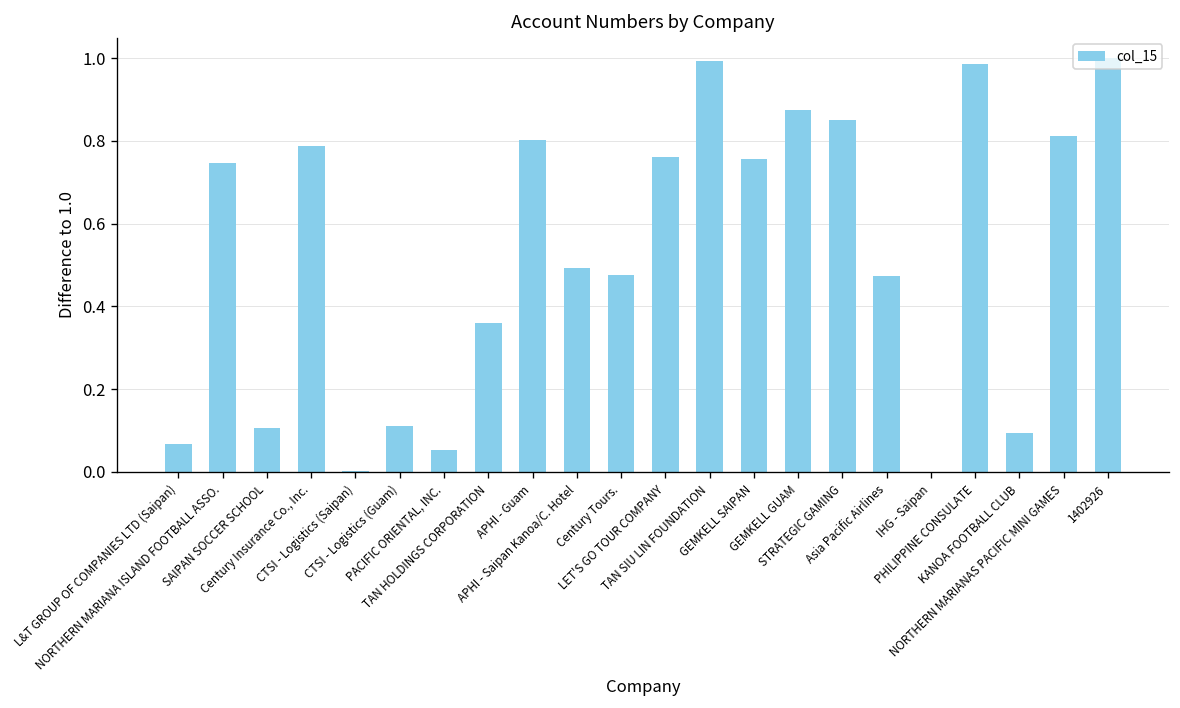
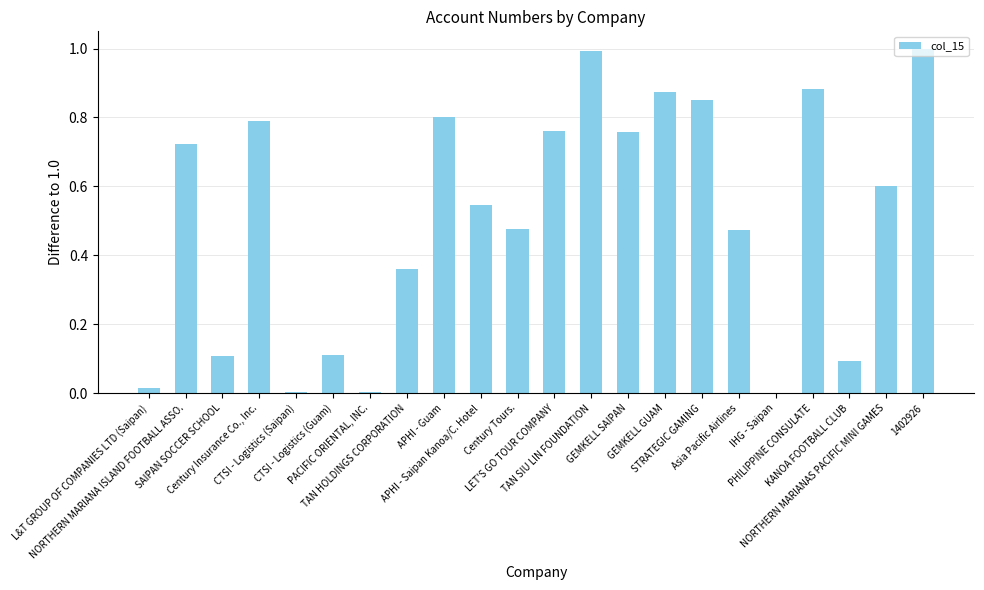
  {
-   "L&T GROUP OF COMPANIES LTD (Saipan)": 0.07,
-   "NORTHERN MARIANA ISLAND FOOTBALL ASSO.": 0.75,
+   "L&T GROUP OF COMPANIES LTD (Saipan)": 0.01,
+   "NORTHERN MARIANA ISLAND FOOTBALL ASSO.": 0.72,
    "SAIPAN SOCCER SCHOOL": 0.11,
    "Century Insurance Co., Inc.": 0.79,
    "CTSI - Logistics (Guam)": 0.11,
-   "PACIFIC ORIENTAL, INC.": 0.05,
+   "PACIFIC ORIENTAL, INC.": 0.00,
    "TAN HOLDINGS CORPORATION": 0.36,
    "APHI - Guam": 0.80,
-   "APHI - Saipan Kanoa/C. Hotel": 0.49,
+   "APHI - Saipan Kanoa/C. Hotel": 0.55,
    "Century Tours.": 0.48,
    "LET'S GO TOUR COMPANY": 0.76,
    "TAN SIU LIN FOUNDATION": 0.99,
    "GEMKELL SAIPAN": 0.76,
    "GEMKELL GUAM": 0.88,
    "STRATEGIC GAMING": 0.85,
    "Asia Pacific Airlines": 0.47,
    "IHG - Saipan": 0.00,
-   "PHILIPPINE CONSULATE": 0.99,
+   "PHILIPPINE CONSULATE": 0.88,
    "KANOA FOOTBALL CLUB": 0.09,
-   "NORTHERN MARIANAS PACIFIC MINI GAMES": 0.81
+   "NORTHERN MARIANAS PACIFIC MINI GAMES": 0.60
  }
